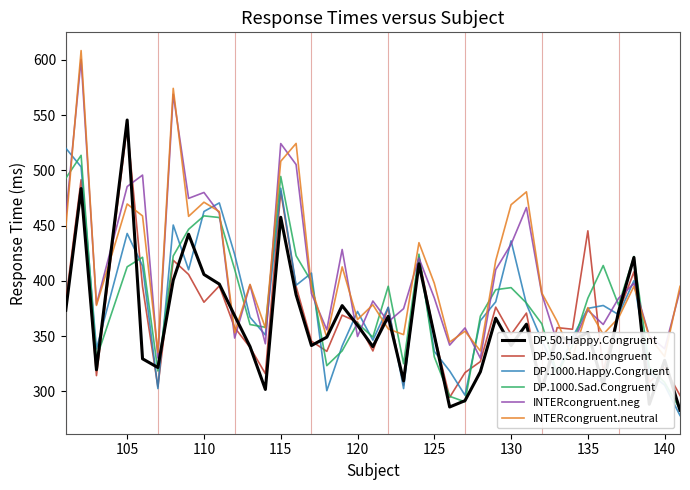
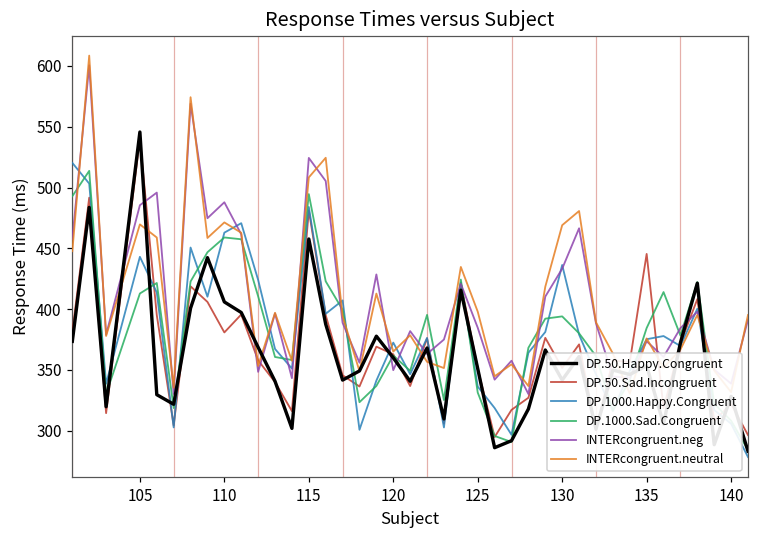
  {
    "DP.50.Happy.Congruent": {
      "105": 546,
      "110": 406,
      "115": 458
    },
    "DP.50.Sad.Incongruent": {
      "105": 540,
      "110": 381,
      "115": 481,
      "135": 445
    },
    "DP.1000.Happy.Congruent": {
      "105": 443,
      "110": 463,
      "115": 484,
      "120": 372,
      "125": 336,
      "130": 436
    },
    "DP.1000.Sad.Congruent": {
      "105": 413,
      "110": 459,
      "115": 495,
      "125": 331,
      "130": 394,
      "135": 384
    },
    "INTERcongruent.neg": {
      "105": 485,
-     "110": 480,
+     "110": 488,
      "115": 524,
      "120": 350,
      "125": 385,
      "130": 433
    },
    "INTERcongruent.neutral": {
      "105": 470,
      "110": 471,
      "115": 508,
      "125": 398,
      "130": 469
    }
  }
